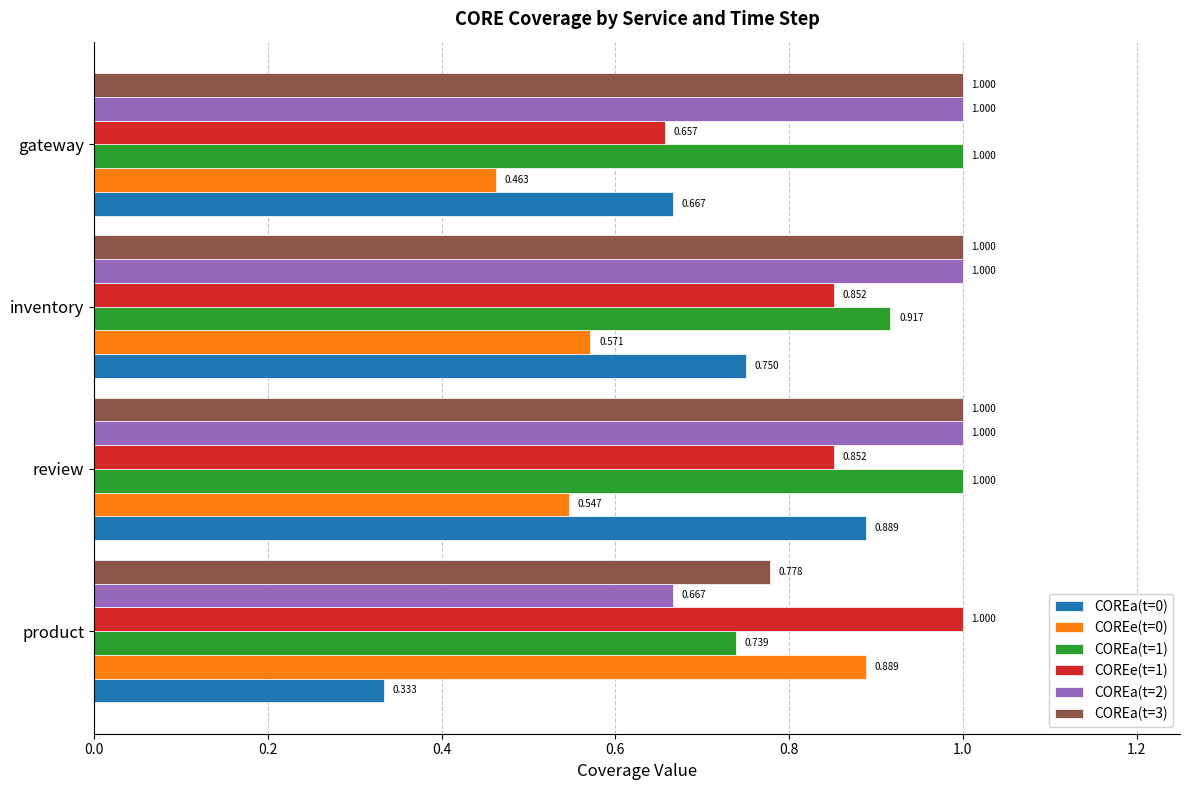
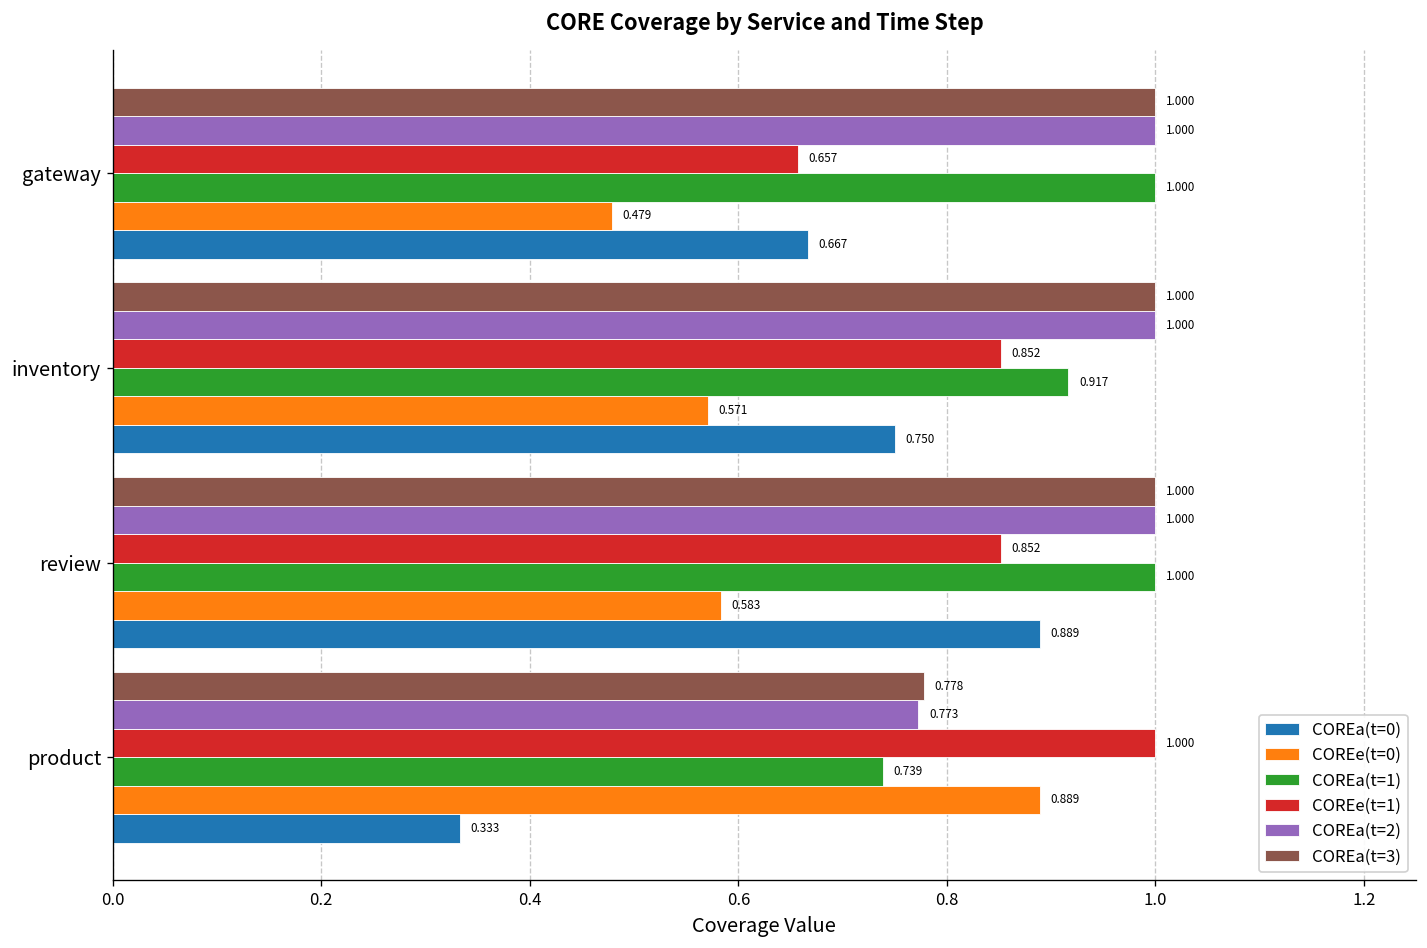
  {
    "COREa(t=0)": {
      "gateway": 0.667,
      "inventory": 0.750,
      "review": 0.889,
      "product": 0.333
    },
    "COREe(t=0)": {
-     "gateway": 0.463,
+     "gateway": 0.479,
      "inventory": 0.571,
-     "review": 0.547,
+     "review": 0.583,
      "product": 0.889
    },
    "COREa(t=1)": {
      "gateway": 1.000,
      "inventory": 0.917,
      "review": 1.000,
      "product": 0.739
    },
    "COREe(t=1)": {
      "gateway": 0.657,
      "inventory": 0.852,
      "review": 0.852,
      "product": 1.000
    },
    "COREa(t=2)": {
      "gateway": 1.000,
      "inventory": 1.000,
      "review": 1.000,
-     "product": 0.667
+     "product": 0.773
    },
    "COREa(t=3)": {
      "gateway": 1.000,
      "inventory": 1.000,
      "review": 1.000,
      "product": 0.778
    }
  }
